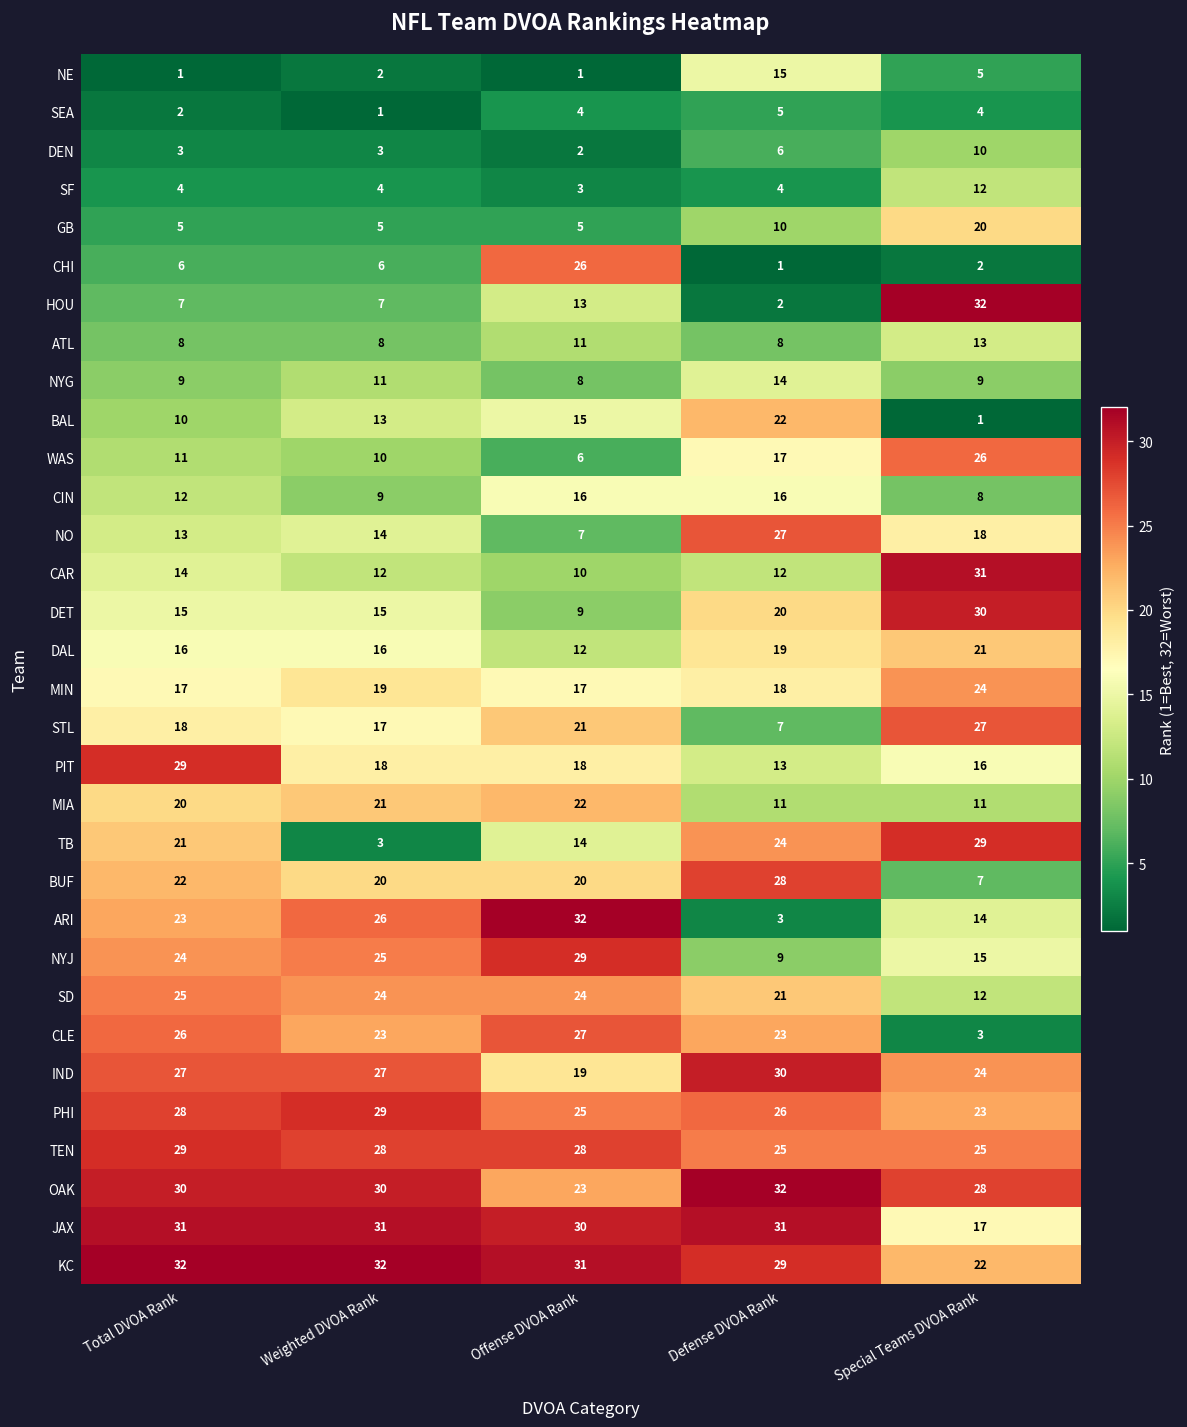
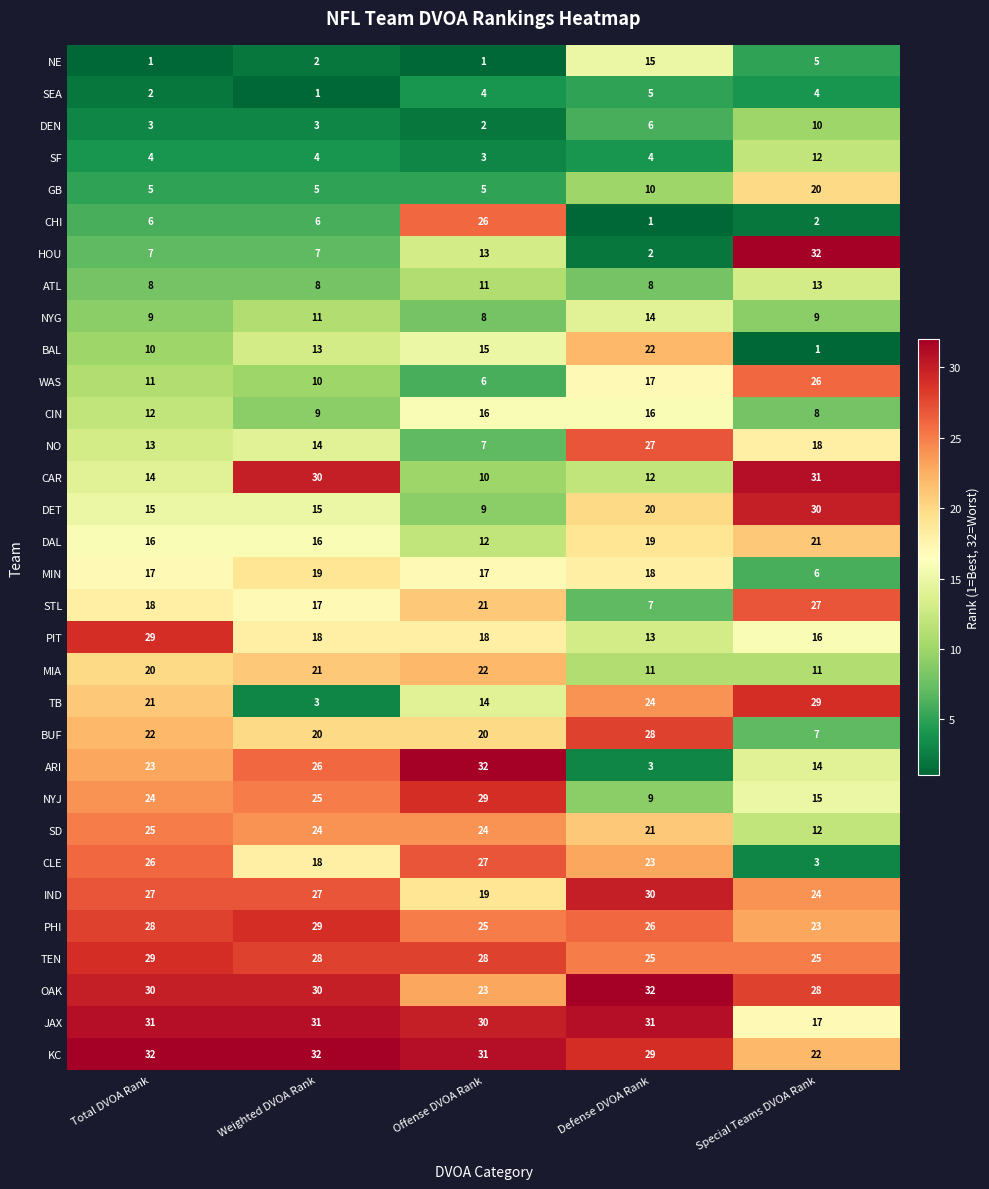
  {
    "NE": {
      "Total DVOA Rank": 1,
      "Weighted DVOA Rank": 2,
      "Offense DVOA Rank": 1,
      "Defense DVOA Rank": 15,
      "Special Teams DVOA Rank": 5
    },
    "SEA": {
      "Total DVOA Rank": 2,
      "Weighted DVOA Rank": 1,
      "Offense DVOA Rank": 4,
      "Defense DVOA Rank": 5,
      "Special Teams DVOA Rank": 4
    },
    "DEN": {
      "Total DVOA Rank": 3,
      "Weighted DVOA Rank": 3,
      "Offense DVOA Rank": 2,
      "Defense DVOA Rank": 6,
      "Special Teams DVOA Rank": 10
    },
    "SF": {
      "Total DVOA Rank": 4,
      "Weighted DVOA Rank": 4,
      "Offense DVOA Rank": 3,
      "Defense DVOA Rank": 4,
      "Special Teams DVOA Rank": 12
    },
    "GB": {
      "Total DVOA Rank": 5,
      "Weighted DVOA Rank": 5,
      "Offense DVOA Rank": 5,
      "Defense DVOA Rank": 10,
      "Special Teams DVOA Rank": 20
    },
    "CHI": {
      "Total DVOA Rank": 6,
      "Weighted DVOA Rank": 6,
      "Offense DVOA Rank": 26,
      "Defense DVOA Rank": 1,
      "Special Teams DVOA Rank": 2
    },
    "HOU": {
      "Total DVOA Rank": 7,
      "Weighted DVOA Rank": 7,
      "Offense DVOA Rank": 13,
      "Defense DVOA Rank": 2,
      "Special Teams DVOA Rank": 32
    },
    "ATL": {
      "Total DVOA Rank": 8,
      "Weighted DVOA Rank": 8,
      "Offense DVOA Rank": 11,
      "Defense DVOA Rank": 8,
      "Special Teams DVOA Rank": 13
    },
    "NYG": {
      "Total DVOA Rank": 9,
      "Weighted DVOA Rank": 11,
      "Offense DVOA Rank": 8,
      "Defense DVOA Rank": 14,
      "Special Teams DVOA Rank": 9
    },
    "BAL": {
      "Total DVOA Rank": 10,
      "Weighted DVOA Rank": 13,
      "Offense DVOA Rank": 15,
      "Defense DVOA Rank": 22,
      "Special Teams DVOA Rank": 1
    },
    "WAS": {
      "Total DVOA Rank": 11,
      "Weighted DVOA Rank": 10,
      "Offense DVOA Rank": 6,
      "Defense DVOA Rank": 17,
      "Special Teams DVOA Rank": 26
    },
    "CIN": {
      "Total DVOA Rank": 12,
      "Weighted DVOA Rank": 9,
      "Offense DVOA Rank": 16,
      "Defense DVOA Rank": 16,
      "Special Teams DVOA Rank": 8
    },
    "NO": {
      "Total DVOA Rank": 13,
      "Weighted DVOA Rank": 14,
      "Offense DVOA Rank": 7,
      "Defense DVOA Rank": 27,
      "Special Teams DVOA Rank": 18
    },
    "CAR": {
      "Total DVOA Rank": 14,
-     "Weighted DVOA Rank": 12,
+     "Weighted DVOA Rank": 30,
      "Offense DVOA Rank": 10,
      "Defense DVOA Rank": 12,
      "Special Teams DVOA Rank": 31
    },
    "DET": {
      "Total DVOA Rank": 15,
      "Weighted DVOA Rank": 15,
      "Offense DVOA Rank": 9,
      "Defense DVOA Rank": 20,
      "Special Teams DVOA Rank": 30
    },
    "DAL": {
      "Total DVOA Rank": 16,
      "Weighted DVOA Rank": 16,
      "Offense DVOA Rank": 12,
      "Defense DVOA Rank": 19,
      "Special Teams DVOA Rank": 21
    },
    "MIN": {
      "Total DVOA Rank": 17,
      "Weighted DVOA Rank": 19,
      "Offense DVOA Rank": 17,
      "Defense DVOA Rank": 18,
-     "Special Teams DVOA Rank": 24
+     "Special Teams DVOA Rank": 6
    },
    "STL": {
      "Total DVOA Rank": 18,
      "Weighted DVOA Rank": 17,
      "Offense DVOA Rank": 21,
      "Defense DVOA Rank": 7,
      "Special Teams DVOA Rank": 27
    },
    "PIT": {
      "Total DVOA Rank": 29,
      "Weighted DVOA Rank": 18,
      "Offense DVOA Rank": 18,
      "Defense DVOA Rank": 13,
      "Special Teams DVOA Rank": 16
    },
    "MIA": {
      "Total DVOA Rank": 20,
      "Weighted DVOA Rank": 21,
      "Offense DVOA Rank": 22,
      "Defense DVOA Rank": 11,
      "Special Teams DVOA Rank": 11
    },
    "TB": {
      "Total DVOA Rank": 21,
      "Weighted DVOA Rank": 3,
      "Offense DVOA Rank": 14,
      "Defense DVOA Rank": 24,
      "Special Teams DVOA Rank": 29
    },
    "BUF": {
      "Total DVOA Rank": 22,
      "Weighted DVOA Rank": 20,
      "Offense DVOA Rank": 20,
      "Defense DVOA Rank": 28,
      "Special Teams DVOA Rank": 7
    },
    "ARI": {
      "Total DVOA Rank": 23,
      "Weighted DVOA Rank": 26,
      "Offense DVOA Rank": 32,
      "Defense DVOA Rank": 3,
      "Special Teams DVOA Rank": 14
    },
    "NYJ": {
      "Total DVOA Rank": 24,
      "Weighted DVOA Rank": 25,
      "Offense DVOA Rank": 29,
      "Defense DVOA Rank": 9,
      "Special Teams DVOA Rank": 15
    },
    "SD": {
      "Total DVOA Rank": 25,
      "Weighted DVOA Rank": 24,
      "Offense DVOA Rank": 24,
      "Defense DVOA Rank": 21,
      "Special Teams DVOA Rank": 12
    },
    "CLE": {
      "Total DVOA Rank": 26,
-     "Weighted DVOA Rank": 23,
+     "Weighted DVOA Rank": 18,
      "Offense DVOA Rank": 27,
      "Defense DVOA Rank": 23,
      "Special Teams DVOA Rank": 3
    },
    "IND": {
      "Total DVOA Rank": 27,
      "Weighted DVOA Rank": 27,
      "Offense DVOA Rank": 19,
      "Defense DVOA Rank": 30,
      "Special Teams DVOA Rank": 24
    },
    "PHI": {
      "Total DVOA Rank": 28,
      "Weighted DVOA Rank": 29,
      "Offense DVOA Rank": 25,
      "Defense DVOA Rank": 26,
      "Special Teams DVOA Rank": 23
    },
    "TEN": {
      "Total DVOA Rank": 29,
      "Weighted DVOA Rank": 28,
      "Offense DVOA Rank": 28,
      "Defense DVOA Rank": 25,
      "Special Teams DVOA Rank": 25
    },
    "OAK": {
      "Total DVOA Rank": 30,
      "Weighted DVOA Rank": 30,
      "Offense DVOA Rank": 23,
      "Defense DVOA Rank": 32,
      "Special Teams DVOA Rank": 28
    },
    "JAX": {
      "Total DVOA Rank": 31,
      "Weighted DVOA Rank": 31,
      "Offense DVOA Rank": 30,
      "Defense DVOA Rank": 31,
      "Special Teams DVOA Rank": 17
    },
    "KC": {
      "Total DVOA Rank": 32,
      "Weighted DVOA Rank": 32,
      "Offense DVOA Rank": 31,
      "Defense DVOA Rank": 29,
      "Special Teams DVOA Rank": 22
    }
  }
